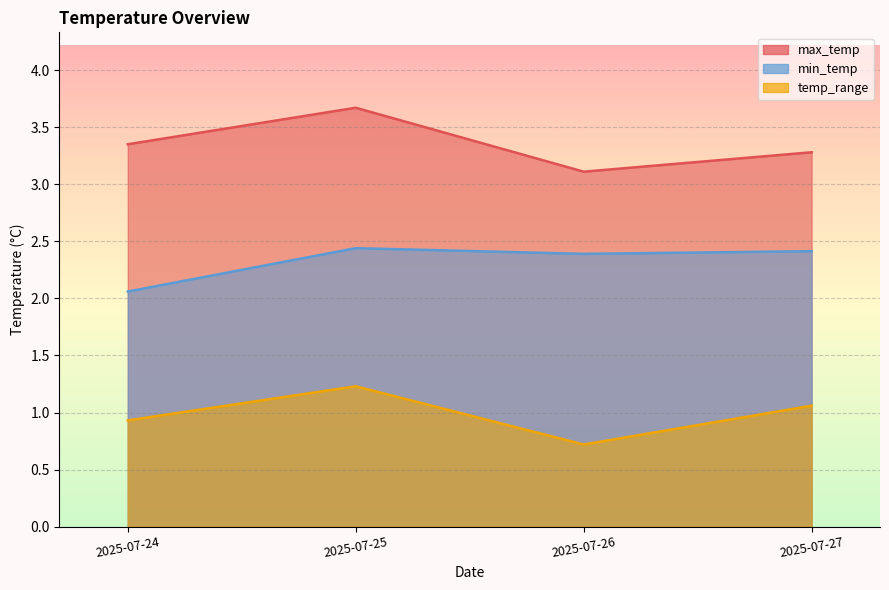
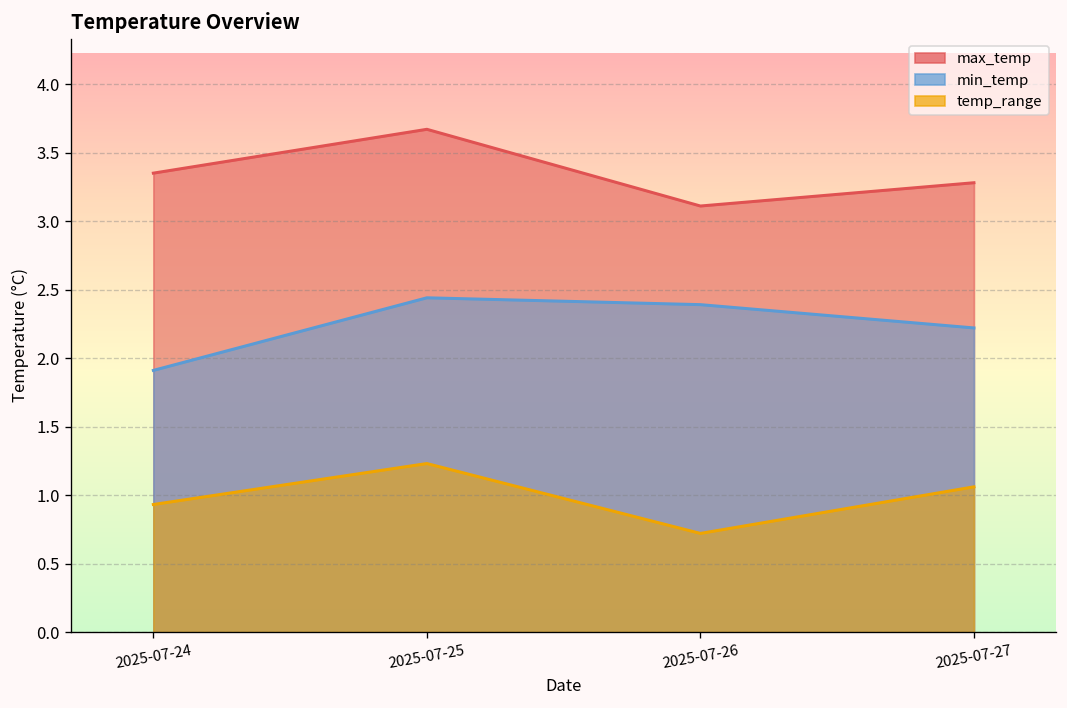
  {
    "max_temp": {
      "2025-07-24": 3.35,
      "2025-07-25": 3.67,
      "2025-07-26": 3.11,
      "2025-07-27": 3.28
    },
    "min_temp": {
-     "2025-07-24": 2.06,
+     "2025-07-24": 1.91,
      "2025-07-25": 2.44,
      "2025-07-26": 2.39,
-     "2025-07-27": 2.41
+     "2025-07-27": 2.22
    },
    "temp_range": {
      "2025-07-24": 0.93,
      "2025-07-25": 1.23,
      "2025-07-26": 0.72,
      "2025-07-27": 1.06
    }
  }
